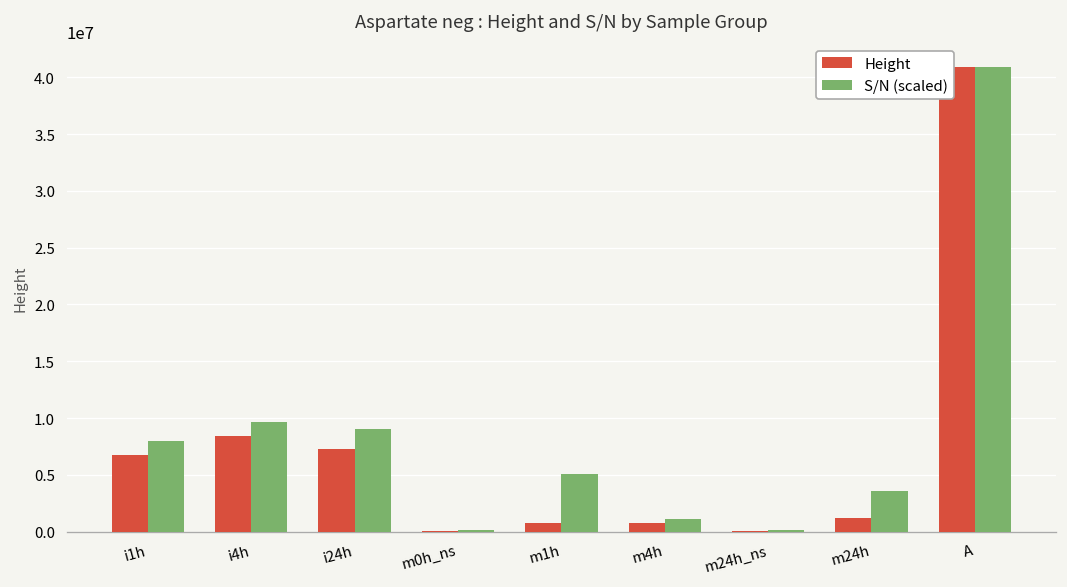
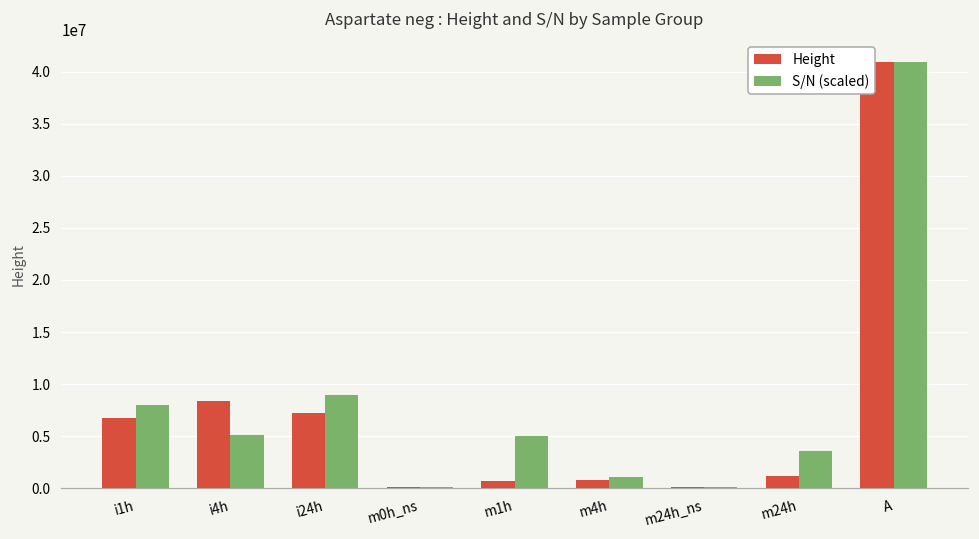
  {
    "Height": {
      "i1h": 7000000,
      "i4h": 8000000,
      "i24h": 7000000,
      "m1h": 1000000,
      "m4h": 1000000,
      "m24h": 1000000,
      "A": 41000000
    },
    "S/N (scaled)": {
      "i1h": 8000000,
-     "i4h": 10000000,
+     "i4h": 5000000,
      "i24h": 9000000,
      "m1h": 5000000,
      "m4h": 1000000,
      "m24h": 4000000,
      "A": 41000000
    }
  }
